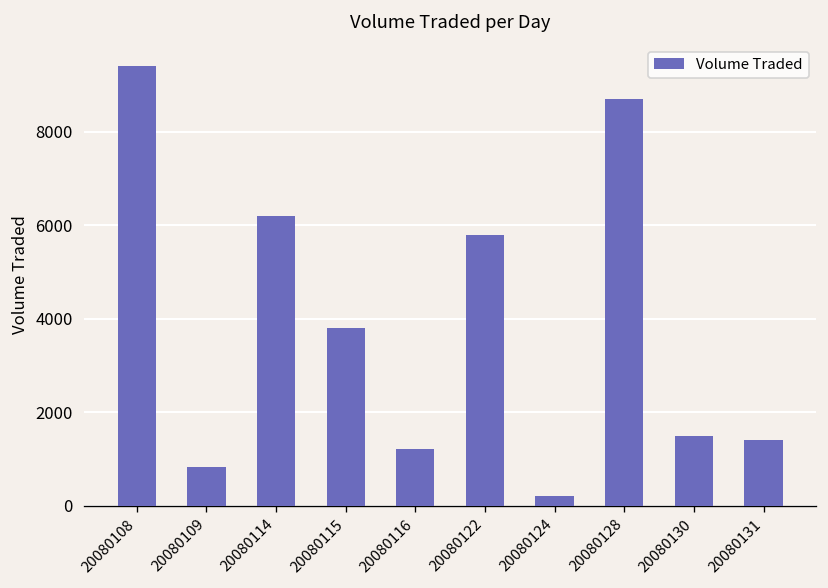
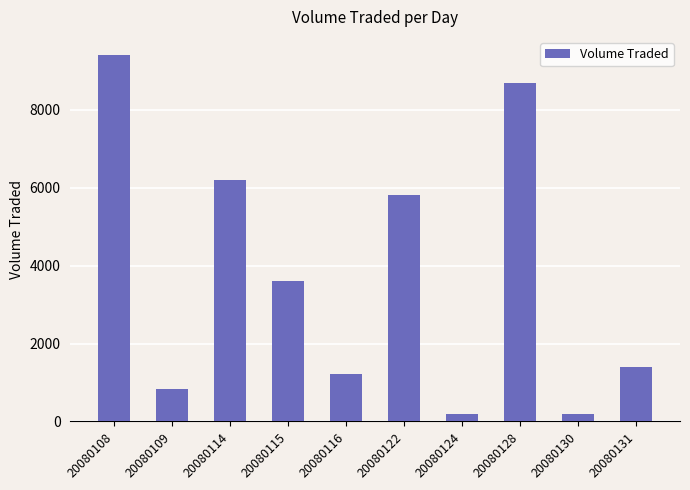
  {
    "20080108": 9400,
    "20080109": 800,
    "20080114": 6200,
-   "20080115": 3800,
+   "20080115": 3600,
    "20080116": 1200,
    "20080122": 5800,
    "20080124": 200,
    "20080128": 8700,
-   "20080130": 1500,
+   "20080130": 200,
    "20080131": 1400
  }
